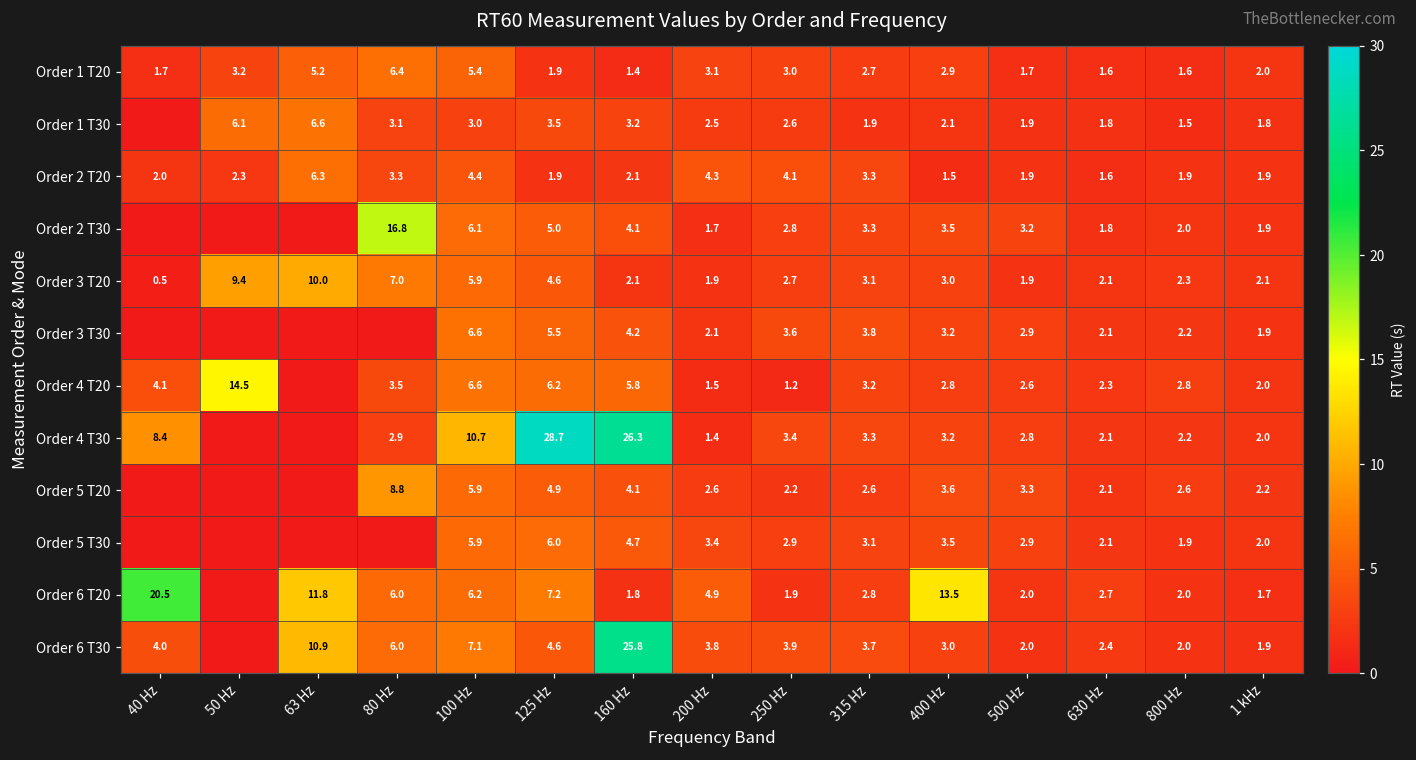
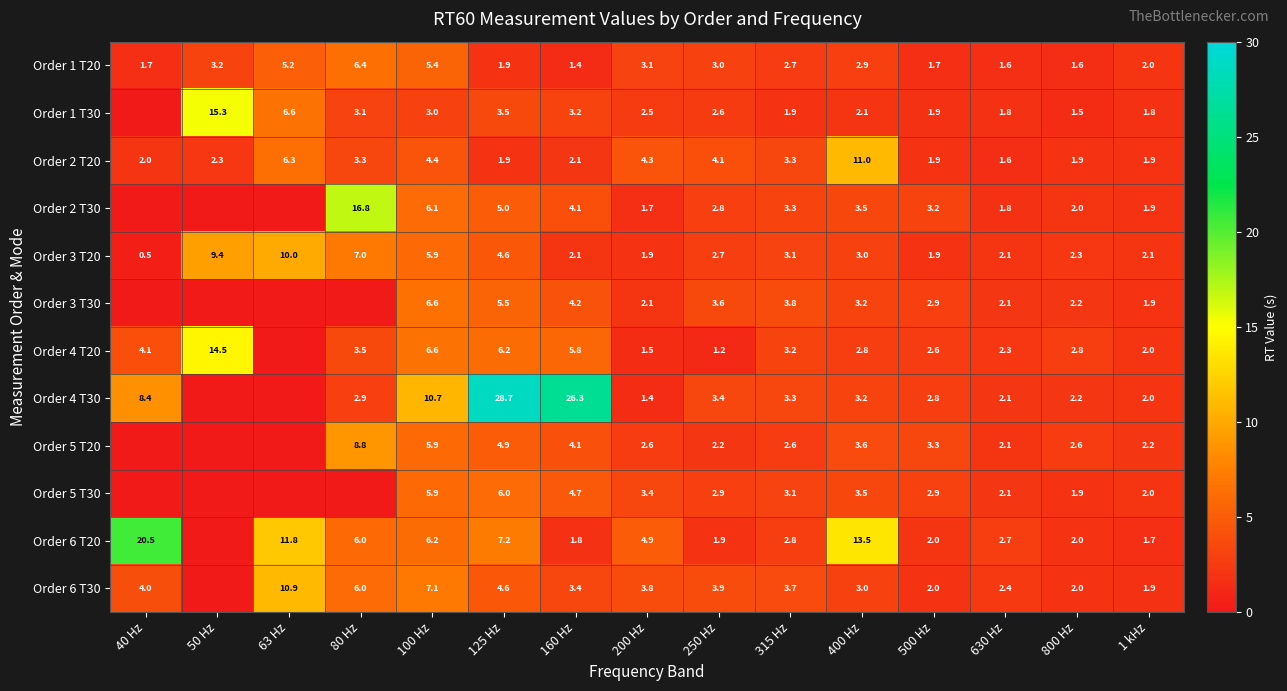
  {
    "Order 1 T20": {
      "40 Hz": 1.7,
      "50 Hz": 3.2,
      "63 Hz": 5.2,
      "80 Hz": 6.4,
      "100 Hz": 5.4,
      "125 Hz": 1.9,
      "160 Hz": 1.4,
      "200 Hz": 3.1,
      "250 Hz": 3.0,
      "315 Hz": 2.7,
      "400 Hz": 2.9,
      "500 Hz": 1.7,
      "630 Hz": 1.6,
      "800 Hz": 1.6,
      "1 kHz": 2.0
    },
    "Order 1 T30": {
-     "50 Hz": 6.1,
+     "50 Hz": 15.3,
      "63 Hz": 6.6,
      "80 Hz": 3.1,
      "100 Hz": 3.0,
      "125 Hz": 3.5,
      "160 Hz": 3.2,
      "200 Hz": 2.5,
      "250 Hz": 2.6,
      "315 Hz": 1.9,
      "400 Hz": 2.1,
      "500 Hz": 1.9,
      "630 Hz": 1.8,
      "800 Hz": 1.5,
      "1 kHz": 1.8
    },
    "Order 2 T20": {
      "40 Hz": 2.0,
      "50 Hz": 2.3,
      "63 Hz": 6.3,
      "80 Hz": 3.3,
      "100 Hz": 4.4,
      "125 Hz": 1.9,
      "160 Hz": 2.1,
      "200 Hz": 4.3,
      "250 Hz": 4.1,
      "315 Hz": 3.3,
-     "400 Hz": 1.5,
+     "400 Hz": 11.0,
      "500 Hz": 1.9,
      "630 Hz": 1.6,
      "800 Hz": 1.9,
      "1 kHz": 1.9
    },
    "Order 2 T30": {
      "80 Hz": 16.8,
      "100 Hz": 6.1,
      "125 Hz": 5.0,
      "160 Hz": 4.1,
      "200 Hz": 1.7,
      "250 Hz": 2.8,
      "315 Hz": 3.3,
      "400 Hz": 3.5,
      "500 Hz": 3.2,
      "630 Hz": 1.8,
      "800 Hz": 2.0,
      "1 kHz": 1.9
    },
    "Order 3 T20": {
      "40 Hz": 0.5,
      "50 Hz": 9.4,
      "63 Hz": 10.0,
      "80 Hz": 7.0,
      "100 Hz": 5.9,
      "125 Hz": 4.6,
      "160 Hz": 2.1,
      "200 Hz": 1.9,
      "250 Hz": 2.7,
      "315 Hz": 3.1,
      "400 Hz": 3.0,
      "500 Hz": 1.9,
      "630 Hz": 2.1,
      "800 Hz": 2.3,
      "1 kHz": 2.1
    },
    "Order 3 T30": {
      "100 Hz": 6.6,
      "125 Hz": 5.5,
      "160 Hz": 4.2,
      "200 Hz": 2.1,
      "250 Hz": 3.6,
      "315 Hz": 3.8,
      "400 Hz": 3.2,
      "500 Hz": 2.9,
      "630 Hz": 2.1,
      "800 Hz": 2.2,
      "1 kHz": 1.9
    },
    "Order 4 T20": {
      "40 Hz": 4.1,
      "50 Hz": 14.5,
      "80 Hz": 3.5,
      "100 Hz": 6.6,
      "125 Hz": 6.2,
      "160 Hz": 5.8,
      "200 Hz": 1.5,
      "250 Hz": 1.2,
      "315 Hz": 3.2,
      "400 Hz": 2.8,
      "500 Hz": 2.6,
      "630 Hz": 2.3,
      "800 Hz": 2.8,
      "1 kHz": 2.0
    },
    "Order 4 T30": {
      "40 Hz": 8.4,
      "80 Hz": 2.9,
      "100 Hz": 10.7,
      "125 Hz": 28.7,
      "160 Hz": 26.3,
      "200 Hz": 1.4,
      "250 Hz": 3.4,
      "315 Hz": 3.3,
      "400 Hz": 3.2,
      "500 Hz": 2.8,
      "630 Hz": 2.1,
      "800 Hz": 2.2,
      "1 kHz": 2.0
    },
    "Order 5 T20": {
      "80 Hz": 8.8,
      "100 Hz": 5.9,
      "125 Hz": 4.9,
      "160 Hz": 4.1,
      "200 Hz": 2.6,
      "250 Hz": 2.2,
      "315 Hz": 2.6,
      "400 Hz": 3.6,
      "500 Hz": 3.3,
      "630 Hz": 2.1,
      "800 Hz": 2.6,
      "1 kHz": 2.2
    },
    "Order 5 T30": {
      "100 Hz": 5.9,
      "125 Hz": 6.0,
      "160 Hz": 4.7,
      "200 Hz": 3.4,
      "250 Hz": 2.9,
      "315 Hz": 3.1,
      "400 Hz": 3.5,
      "500 Hz": 2.9,
      "630 Hz": 2.1,
      "800 Hz": 1.9,
      "1 kHz": 2.0
    },
    "Order 6 T20": {
      "40 Hz": 20.5,
      "63 Hz": 11.8,
      "80 Hz": 6.0,
      "100 Hz": 6.2,
      "125 Hz": 7.2,
      "160 Hz": 1.8,
      "200 Hz": 4.9,
      "250 Hz": 1.9,
      "315 Hz": 2.8,
      "400 Hz": 13.5,
      "500 Hz": 2.0,
      "630 Hz": 2.7,
      "800 Hz": 2.0,
      "1 kHz": 1.7
    },
    "Order 6 T30": {
      "40 Hz": 4.0,
      "63 Hz": 10.9,
      "80 Hz": 6.0,
      "100 Hz": 7.1,
      "125 Hz": 4.6,
-     "160 Hz": 25.8,
+     "160 Hz": 3.4,
      "200 Hz": 3.8,
      "250 Hz": 3.9,
      "315 Hz": 3.7,
      "400 Hz": 3.0,
      "500 Hz": 2.0,
      "630 Hz": 2.4,
      "800 Hz": 2.0,
      "1 kHz": 1.9
    }
  }
